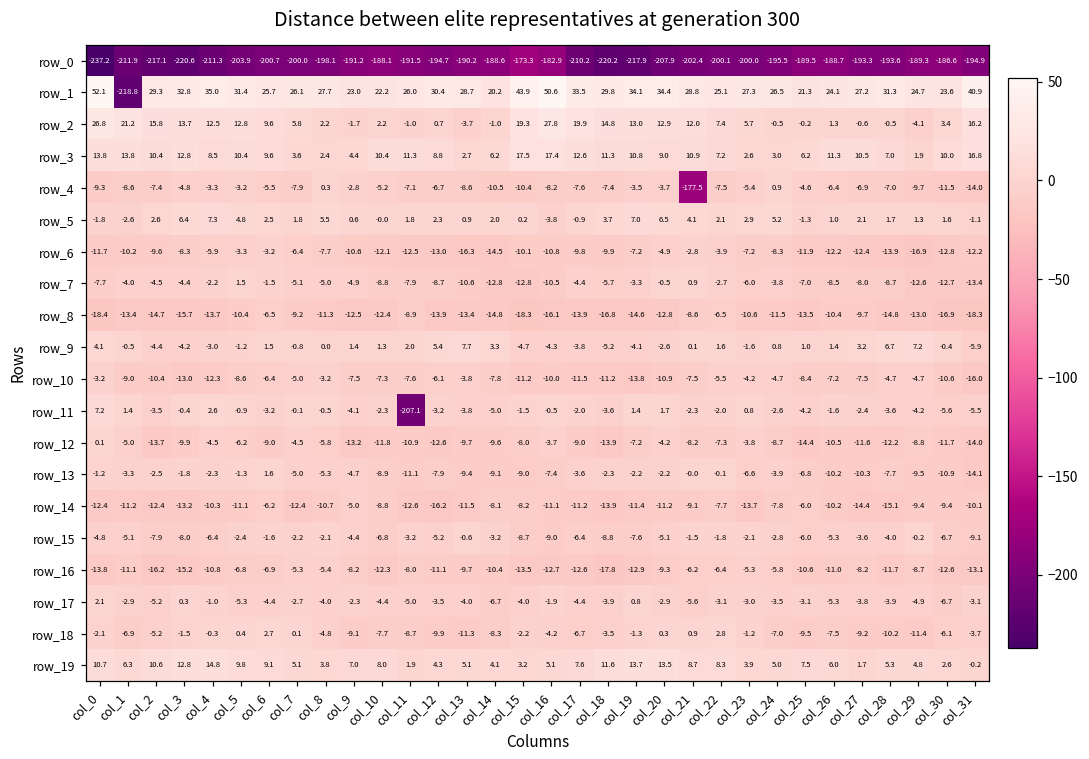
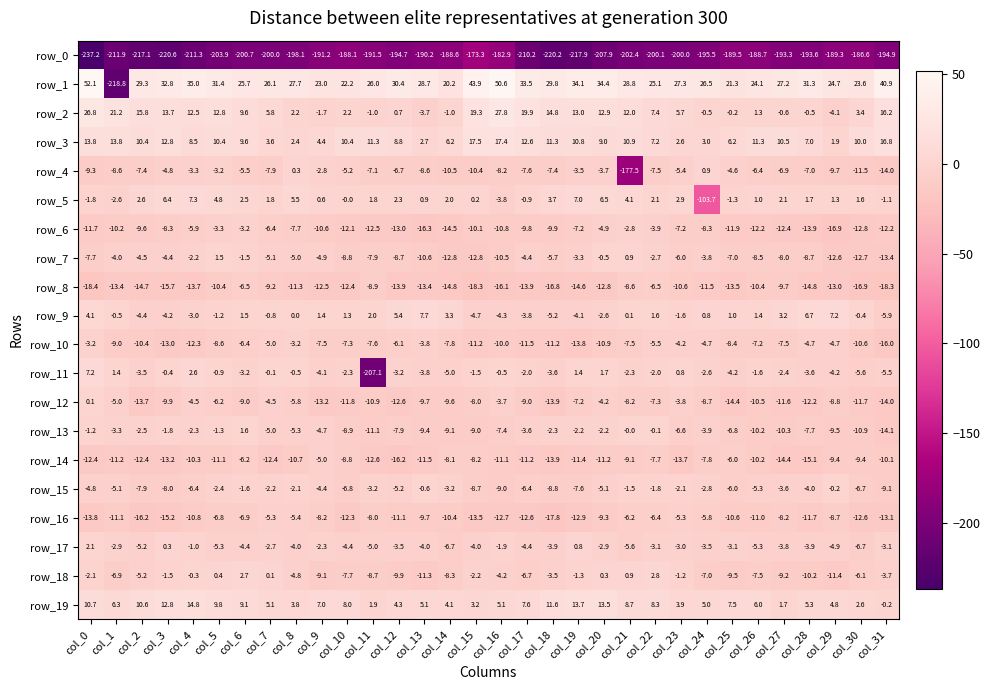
  {
    "row_5": {
      "col_0": -1.8,
      "col_1": -2.6,
      "col_2": 2.6,
      "col_3": 6.4,
      "col_4": 7.3,
      "col_5": 4.8,
      "col_6": 2.5,
      "col_7": 1.8,
      "col_8": 5.5,
      "col_9": 0.6,
      "col_10": -0.0,
      "col_11": 1.8,
      "col_12": 2.3,
      "col_13": 0.9,
      "col_14": 2.0,
      "col_15": 0.2,
      "col_16": -3.8,
      "col_17": -0.9,
      "col_18": 3.7,
      "col_19": 7.0,
      "col_20": 6.5,
      "col_21": 4.1,
      "col_22": 2.1,
      "col_23": 2.9,
-     "col_24": 5.2,
+     "col_24": -103.7,
      "col_25": -1.3,
      "col_26": 1.0,
      "col_27": 2.1,
      "col_28": 1.7,
      "col_29": 1.3,
      "col_30": 1.6,
      "col_31": -1.1
    }
  }
